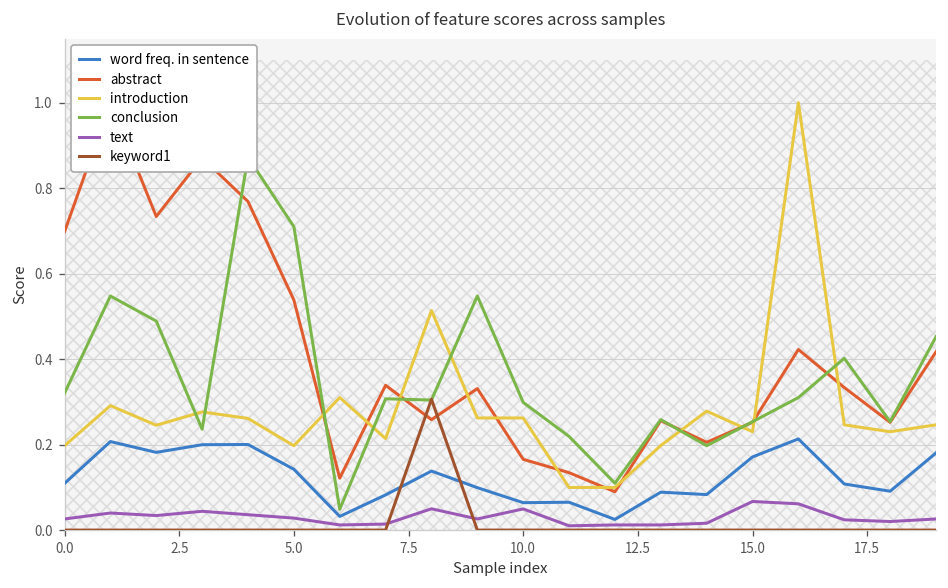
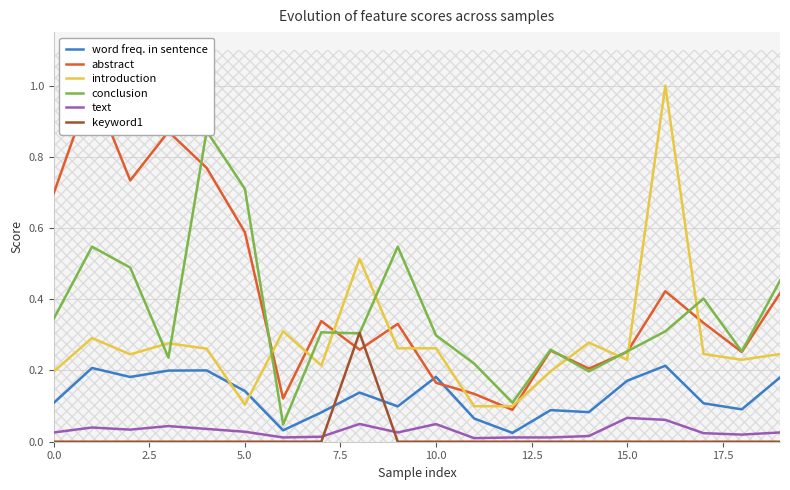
  {
    "word freq. in sentence": {
      "0.0": 0.11,
      "5.0": 0.14,
-     "10.0": 0.06,
+     "10.0": 0.18,
      "15.0": 0.17
    },
    "abstract": {
      "0.0": 0.70,
-     "5.0": 0.54,
+     "5.0": 0.59,
      "10.0": 0.17
    },
    "introduction": {
      "0.0": 0.20,
-     "5.0": 0.20,
+     "5.0": 0.10,
      "10.0": 0.26,
      "15.0": 0.23
    },
    "conclusion": {
-     "0.0": 0.32,
+     "0.0": 0.35,
      "5.0": 0.71,
      "10.0": 0.30
    },
    "text": {
      "0.0": 0.03,
      "5.0": 0.03,
      "10.0": 0.05,
      "15.0": 0.07
    },
    "keyword1": {
      "0.0": 0.00,
      "5.0": 0.00,
      "10.0": 0.00,
      "15.0": 0.00
    }
  }
